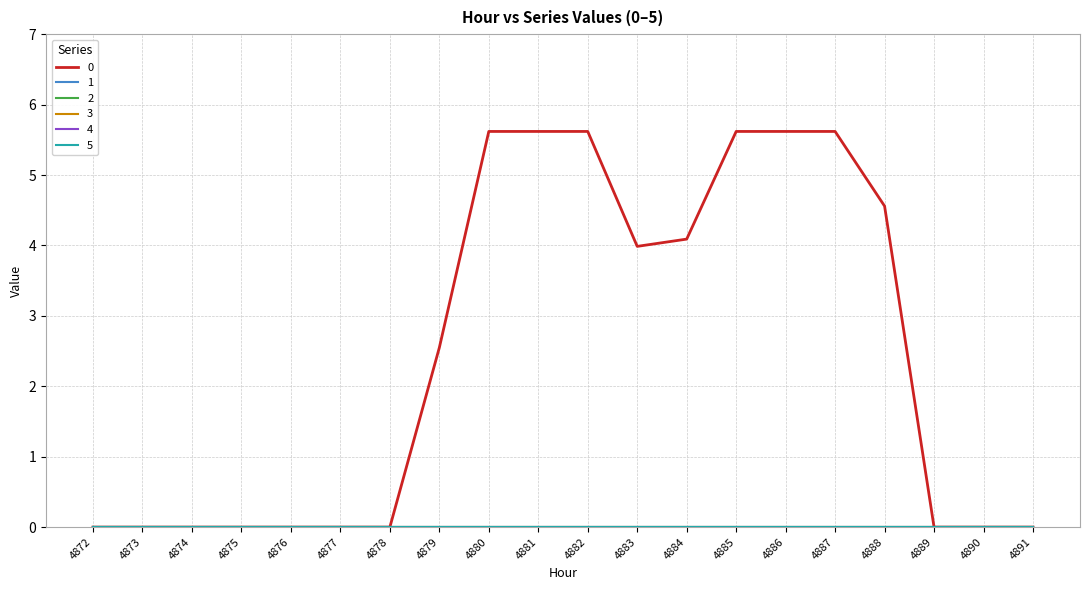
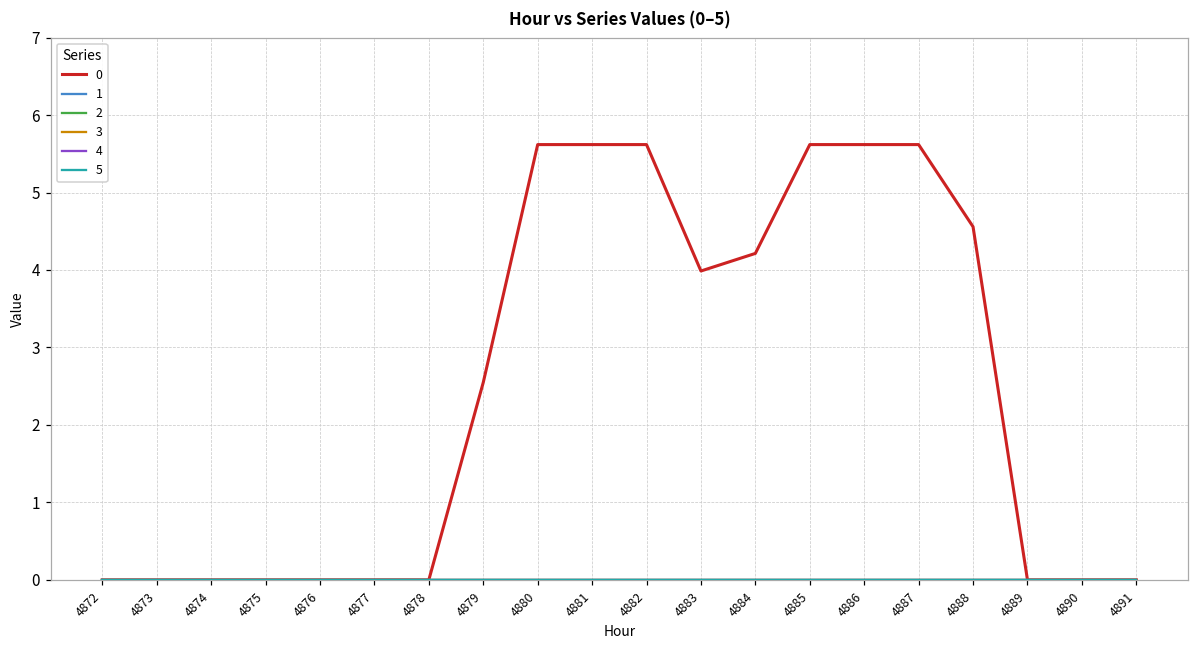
  {
    "0": {
      "4879": 2.5,
      "4880": 5.6,
      "4881": 5.6,
      "4882": 5.6,
      "4883": 4.0,
-     "4884": 4.1,
+     "4884": 4.2,
      "4885": 5.6,
      "4886": 5.6,
      "4887": 5.6,
      "4888": 4.6
    },
    "5": {
      "4879": 0.0,
      "4880": 0.0,
      "4881": 0.0,
      "4882": 0.0,
      "4883": 0.0,
      "4884": 0.0,
      "4885": 0.0,
      "4886": 0.0,
      "4887": 0.0,
      "4888": 0.0
    }
  }
